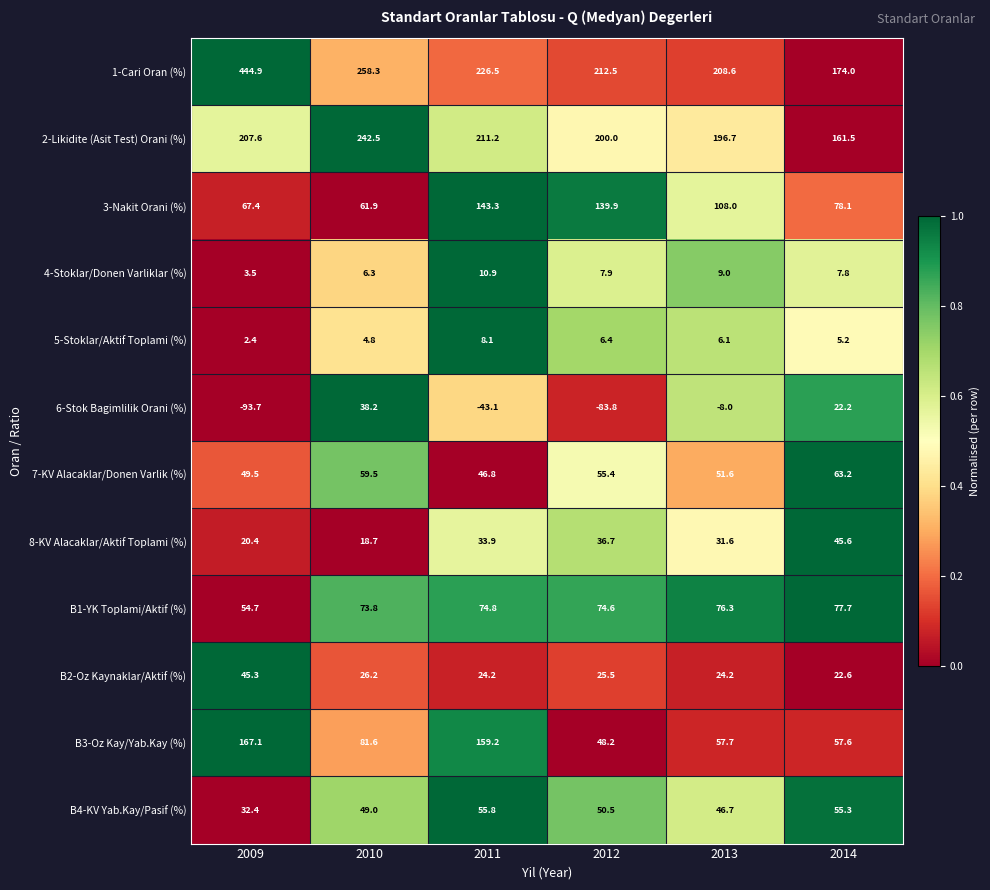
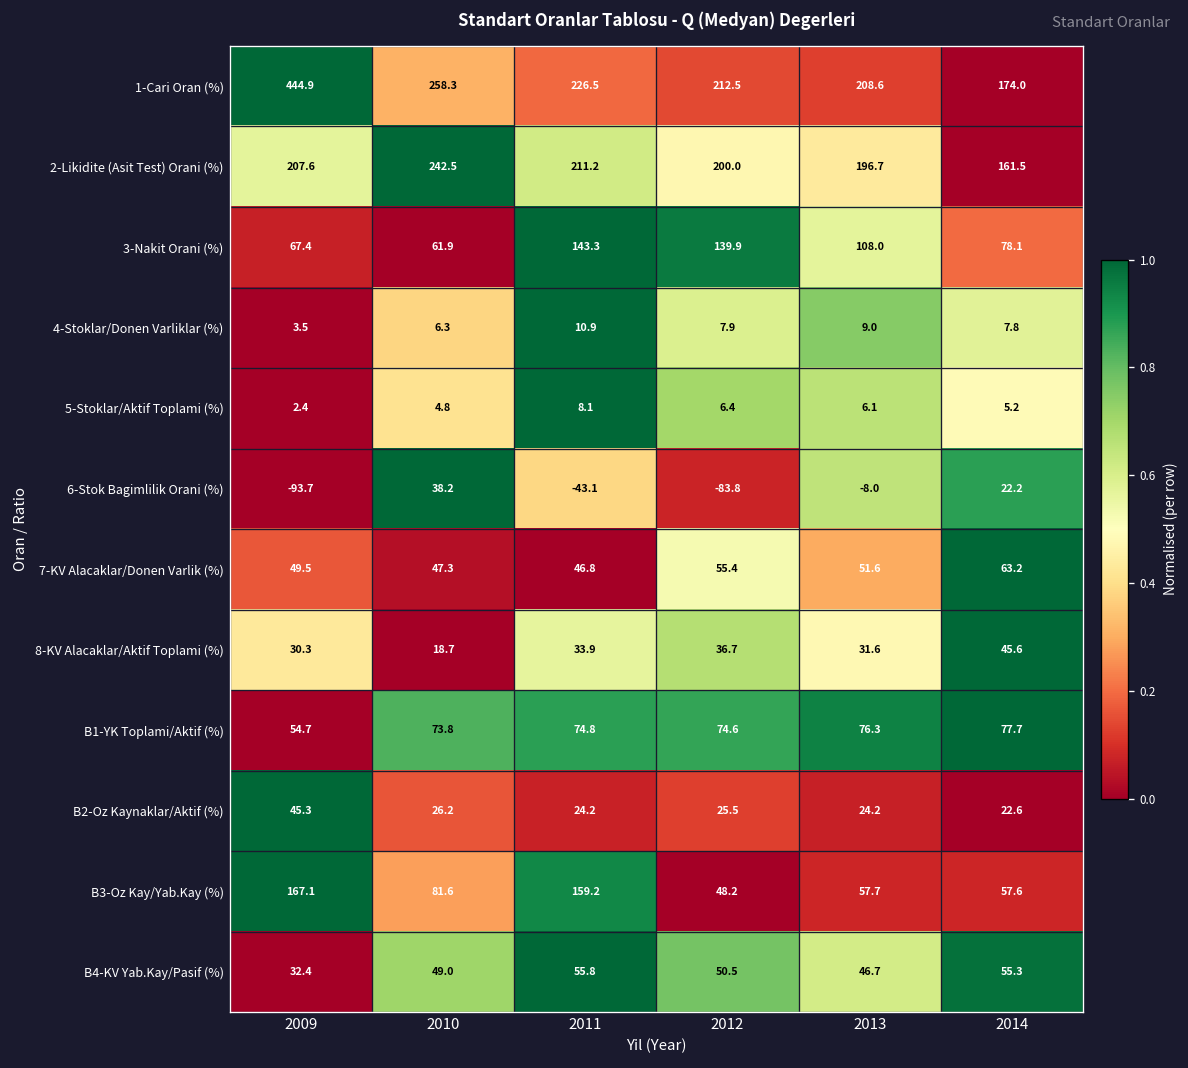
  {
    "1-Cari Oran (%)": {
      "2009": 444.9,
      "2010": 258.3,
      "2011": 226.5,
      "2012": 212.5,
      "2013": 208.6,
      "2014": 174.0
    },
    "2-Likidite (Asit Test) Orani (%)": {
      "2009": 207.6,
      "2010": 242.5,
      "2011": 211.2,
      "2012": 200.0,
      "2013": 196.7,
      "2014": 161.5
    },
    "3-Nakit Orani (%)": {
      "2009": 67.4,
      "2010": 61.9,
      "2011": 143.3,
      "2012": 139.9,
      "2013": 108.0,
      "2014": 78.1
    },
    "4-Stoklar/Donen Varliklar (%)": {
      "2009": 3.5,
      "2010": 6.3,
      "2011": 10.9,
      "2012": 7.9,
      "2013": 9.0,
      "2014": 7.8
    },
    "5-Stoklar/Aktif Toplami (%)": {
      "2009": 2.4,
      "2010": 4.8,
      "2011": 8.1,
      "2012": 6.4,
      "2013": 6.1,
      "2014": 5.2
    },
    "6-Stok Bagimlilik Orani (%)": {
      "2009": -93.7,
      "2010": 38.2,
      "2011": -43.1,
      "2012": -83.8,
      "2013": -8.0,
      "2014": 22.2
    },
    "7-KV Alacaklar/Donen Varlik (%)": {
      "2009": 49.5,
-     "2010": 59.5,
+     "2010": 47.3,
      "2011": 46.8,
      "2012": 55.4,
      "2013": 51.6,
      "2014": 63.2
    },
    "8-KV Alacaklar/Aktif Toplami (%)": {
-     "2009": 20.4,
+     "2009": 30.3,
      "2010": 18.7,
      "2011": 33.9,
      "2012": 36.7,
      "2013": 31.6,
      "2014": 45.6
    },
    "B1-YK Toplami/Aktif (%)": {
      "2009": 54.7,
      "2010": 73.8,
      "2011": 74.8,
      "2012": 74.6,
      "2013": 76.3,
      "2014": 77.7
    },
    "B2-Oz Kaynaklar/Aktif (%)": {
      "2009": 45.3,
      "2010": 26.2,
      "2011": 24.2,
      "2012": 25.5,
      "2013": 24.2,
      "2014": 22.6
    },
    "B3-Oz Kay/Yab.Kay (%)": {
      "2009": 167.1,
      "2010": 81.6,
      "2011": 159.2,
      "2012": 48.2,
      "2013": 57.7,
      "2014": 57.6
    },
    "B4-KV Yab.Kay/Pasif (%)": {
      "2009": 32.4,
      "2010": 49.0,
      "2011": 55.8,
      "2012": 50.5,
      "2013": 46.7,
      "2014": 55.3
    }
  }
